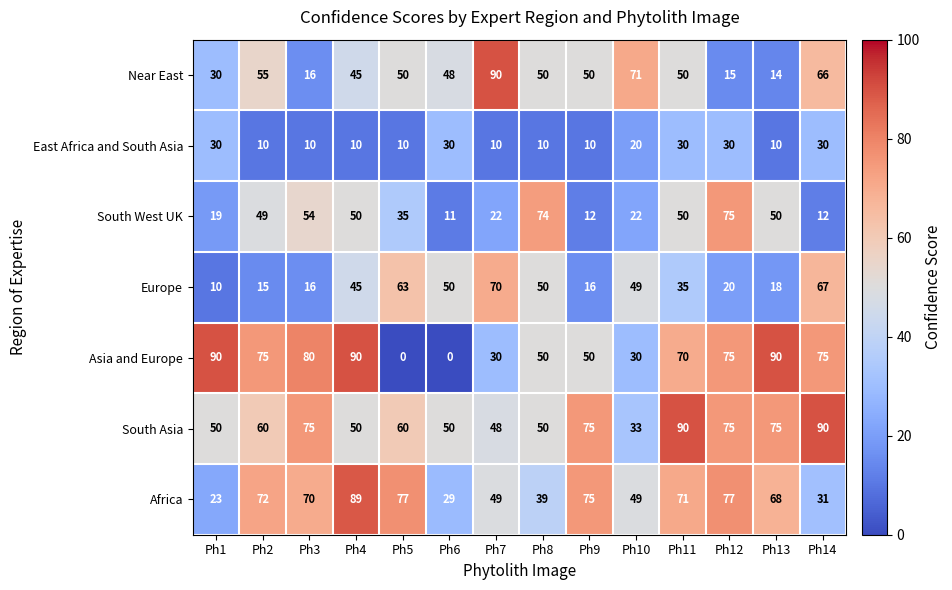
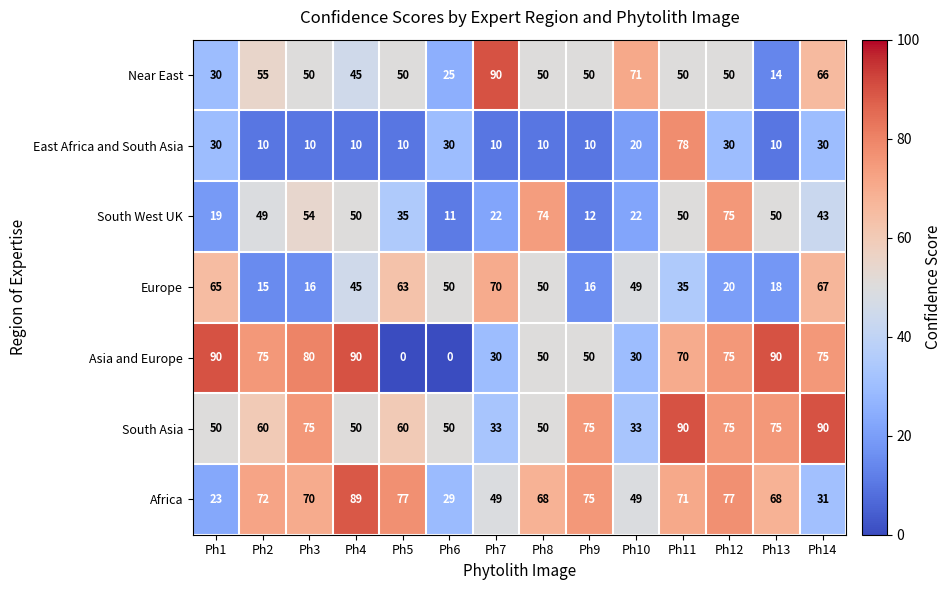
  {
    "Near East": {
      "Ph1": 30,
      "Ph2": 55,
-     "Ph3": 16,
+     "Ph3": 50,
      "Ph4": 45,
      "Ph5": 50,
-     "Ph6": 48,
+     "Ph6": 25,
      "Ph7": 90,
      "Ph8": 50,
      "Ph9": 50,
      "Ph10": 71,
      "Ph11": 50,
-     "Ph12": 15,
+     "Ph12": 50,
      "Ph13": 14,
      "Ph14": 66
    },
    "East Africa and South Asia": {
      "Ph1": 30,
      "Ph2": 10,
      "Ph3": 10,
      "Ph4": 10,
      "Ph5": 10,
      "Ph6": 30,
      "Ph7": 10,
      "Ph8": 10,
      "Ph9": 10,
      "Ph10": 20,
-     "Ph11": 30,
+     "Ph11": 78,
      "Ph12": 30,
      "Ph13": 10,
      "Ph14": 30
    },
    "South West UK": {
      "Ph1": 19,
      "Ph2": 49,
      "Ph3": 54,
      "Ph4": 50,
      "Ph5": 35,
      "Ph6": 11,
      "Ph7": 22,
      "Ph8": 74,
      "Ph9": 12,
      "Ph10": 22,
      "Ph11": 50,
      "Ph12": 75,
      "Ph13": 50,
-     "Ph14": 12
+     "Ph14": 43
    },
    "Europe": {
-     "Ph1": 10,
+     "Ph1": 65,
      "Ph2": 15,
      "Ph3": 16,
      "Ph4": 45,
      "Ph5": 63,
      "Ph6": 50,
      "Ph7": 70,
      "Ph8": 50,
      "Ph9": 16,
      "Ph10": 49,
      "Ph11": 35,
      "Ph12": 20,
      "Ph13": 18,
      "Ph14": 67
    },
    "Asia and Europe": {
      "Ph1": 90,
      "Ph2": 75,
      "Ph3": 80,
      "Ph4": 90,
      "Ph5": 0,
      "Ph6": 0,
      "Ph7": 30,
      "Ph8": 50,
      "Ph9": 50,
      "Ph10": 30,
      "Ph11": 70,
      "Ph12": 75,
      "Ph13": 90,
      "Ph14": 75
    },
    "South Asia": {
      "Ph1": 50,
      "Ph2": 60,
      "Ph3": 75,
      "Ph4": 50,
      "Ph5": 60,
      "Ph6": 50,
-     "Ph7": 48,
+     "Ph7": 33,
      "Ph8": 50,
      "Ph9": 75,
      "Ph10": 33,
      "Ph11": 90,
      "Ph12": 75,
      "Ph13": 75,
      "Ph14": 90
    },
    "Africa": {
      "Ph1": 23,
      "Ph2": 72,
      "Ph3": 70,
      "Ph4": 89,
      "Ph5": 77,
      "Ph6": 29,
      "Ph7": 49,
-     "Ph8": 39,
+     "Ph8": 68,
      "Ph9": 75,
      "Ph10": 49,
      "Ph11": 71,
      "Ph12": 77,
      "Ph13": 68,
      "Ph14": 31
    }
  }
